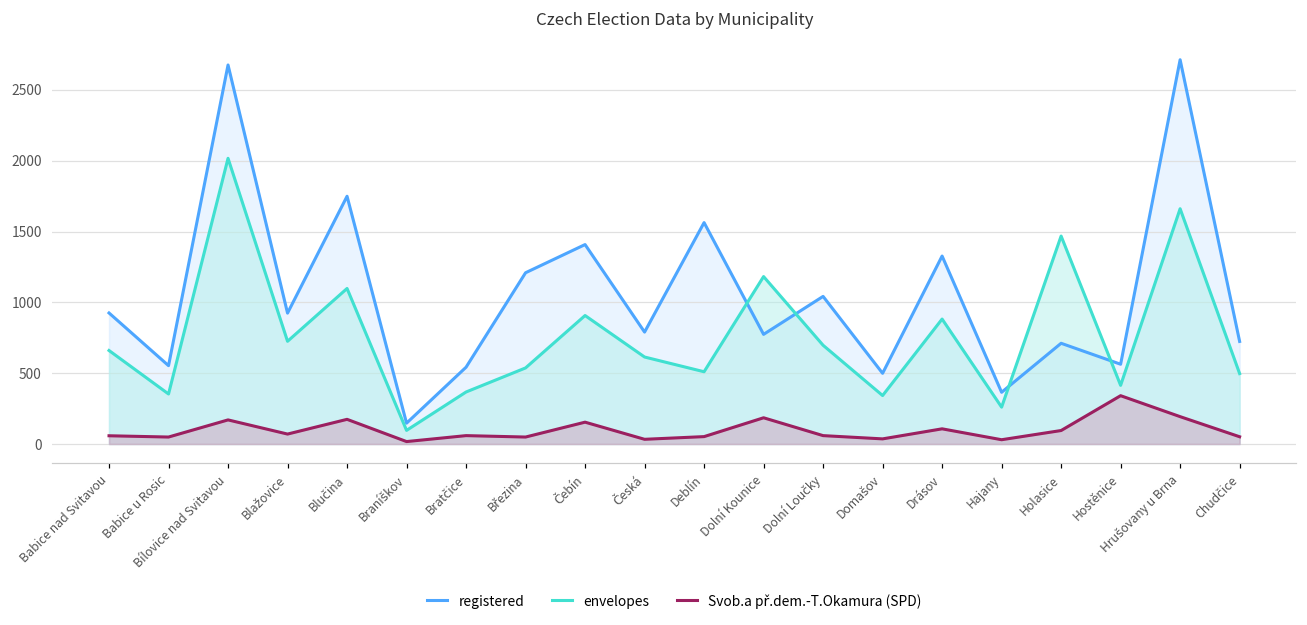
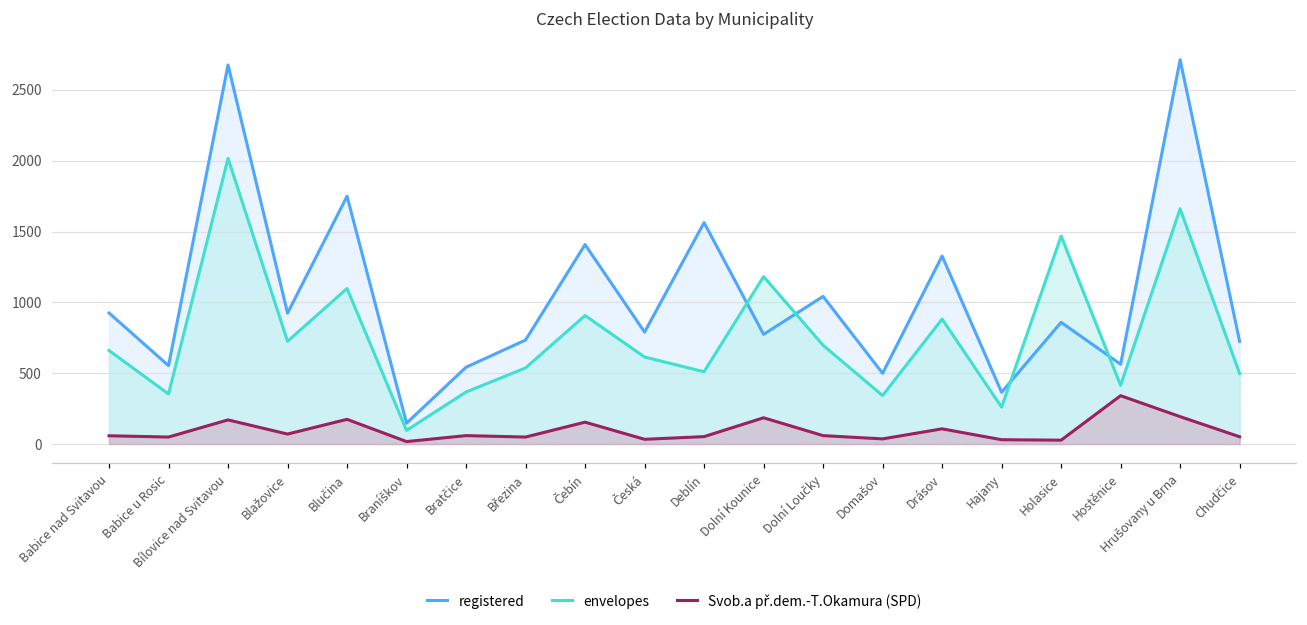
  {
    "registered": {
      "Babice nad Svitavou": 930,
      "Babice u Rosic": 550,
      "Bílovice nad Svitavou": 2680,
      "Blažovice": 920,
      "Blučina": 1750,
      "Braníškov": 150,
      "Bratčice": 540,
-     "Březina": 1210,
+     "Březina": 730,
      "Čebín": 1410,
      "Česká": 790,
      "Deblín": 1560,
      "Dolní Kounice": 770,
      "Dolní Loučky": 1040,
      "Domašov": 500,
      "Drásov": 1330,
      "Hajany": 370,
-     "Holasice": 710,
+     "Holasice": 860,
      "Hostěnice": 560,
      "Hrušovany u Brna": 2710,
      "Chudčice": 720
    },
    "envelopes": {
      "Babice nad Svitavou": 660,
      "Babice u Rosic": 350,
      "Bílovice nad Svitavou": 2020,
      "Blažovice": 730,
      "Blučina": 1100,
      "Braníškov": 100,
      "Bratčice": 370,
      "Březina": 540,
      "Čebín": 910,
      "Česká": 610,
      "Deblín": 510,
      "Dolní Kounice": 1180,
      "Dolní Loučky": 700,
      "Domašov": 340,
      "Drásov": 880,
      "Hajany": 260,
      "Holasice": 1470,
      "Hostěnice": 410,
      "Hrušovany u Brna": 1660,
      "Chudčice": 500
    },
    "Svob.a př.dem.-T.Okamura (SPD)": {
      "Babice nad Svitavou": 60,
      "Babice u Rosic": 50,
      "Bílovice nad Svitavou": 170,
      "Blažovice": 70,
      "Blučina": 170,
      "Braníškov": 20,
      "Bratčice": 60,
      "Březina": 50,
      "Čebín": 150,
      "Česká": 30,
      "Deblín": 50,
      "Dolní Kounice": 190,
      "Dolní Loučky": 60,
      "Domašov": 40,
      "Drásov": 110,
      "Hajany": 30,
-     "Holasice": 100,
+     "Holasice": 30,
      "Hostěnice": 340,
      "Hrušovany u Brna": 190,
      "Chudčice": 50
    }
  }
